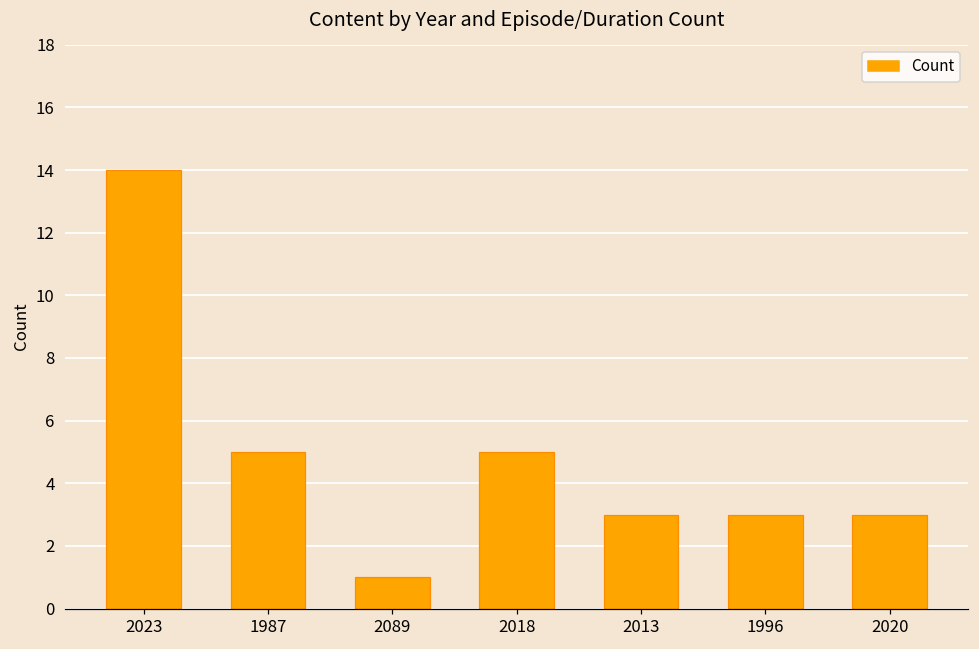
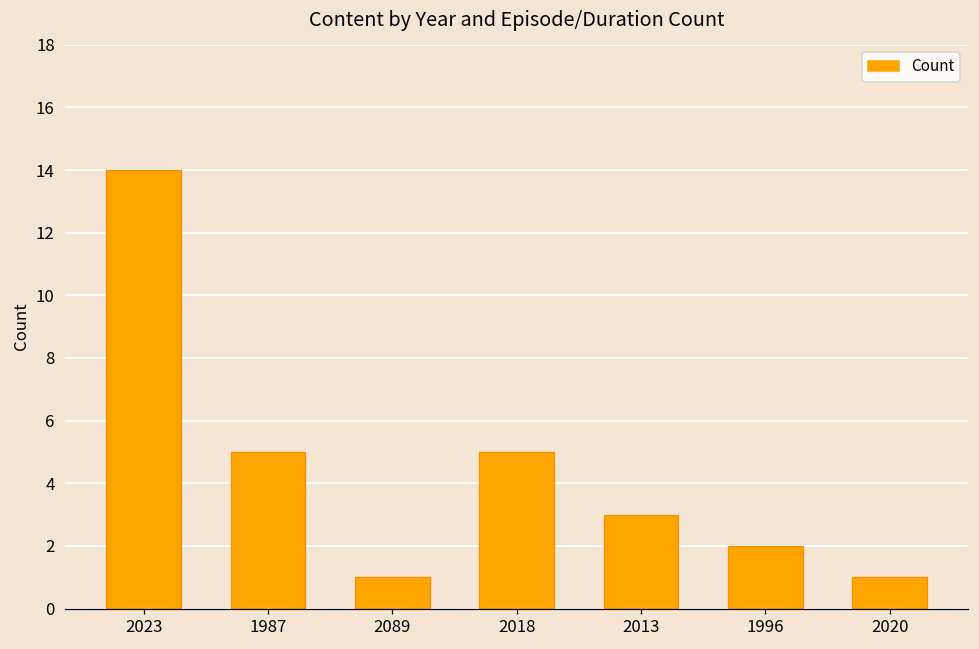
  {
    "2023": 14,
    "1987": 5,
    "2089": 1,
    "2018": 5,
    "2013": 3,
-   "1996": 3,
-   "2020": 3
+   "1996": 2,
+   "2020": 1
  }
